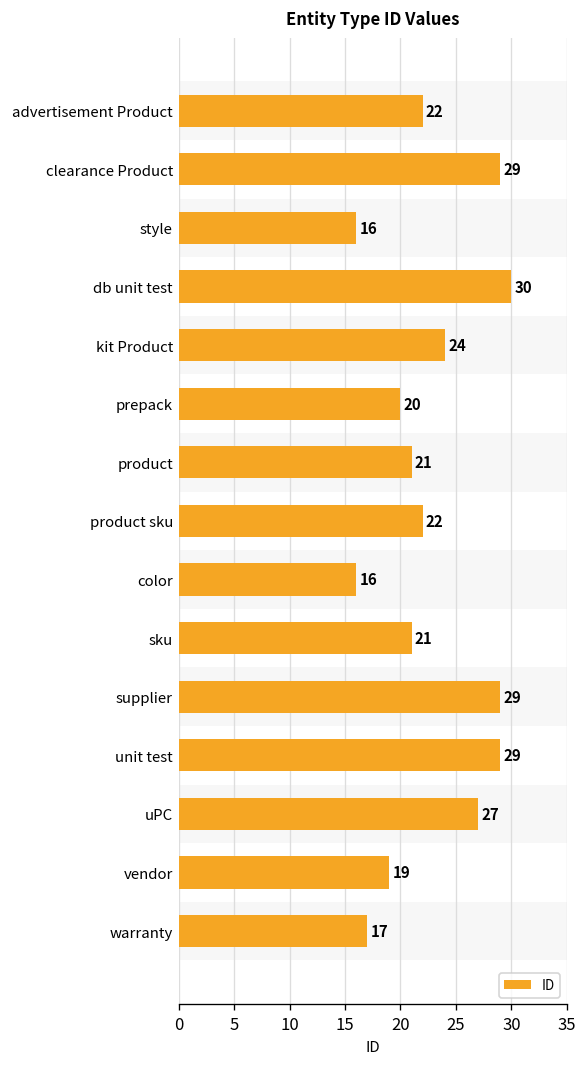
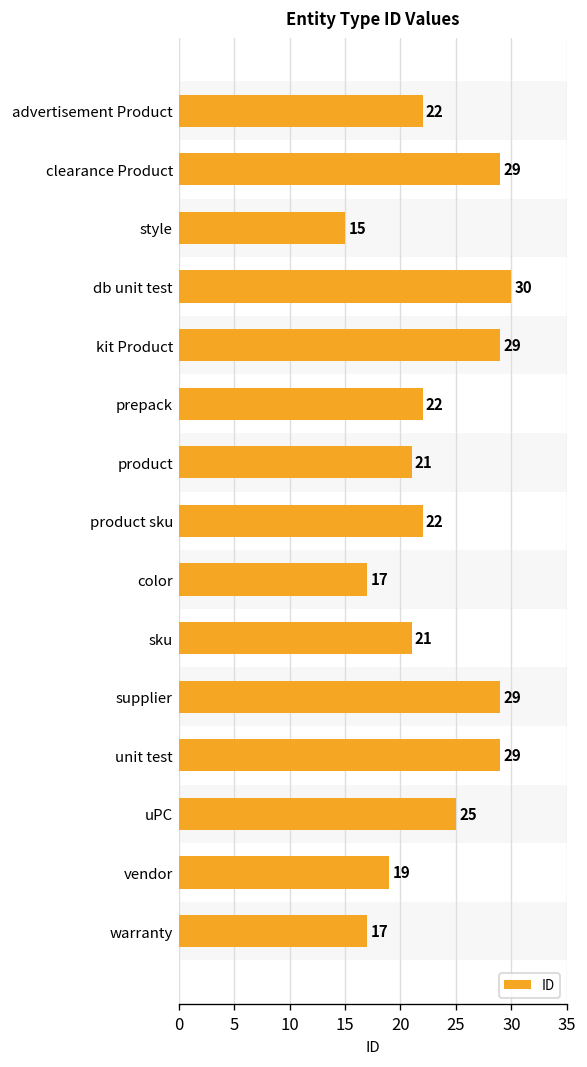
  {
    "advertisement Product": 22,
    "clearance Product": 29,
-   "style": 16,
+   "style": 15,
    "db unit test": 30,
-   "kit Product": 24,
-   "prepack": 20,
+   "kit Product": 29,
+   "prepack": 22,
    "product": 21,
    "product sku": 22,
-   "color": 16,
+   "color": 17,
    "sku": 21,
    "supplier": 29,
    "unit test": 29,
-   "uPC": 27,
+   "uPC": 25,
    "vendor": 19,
    "warranty": 17
  }
